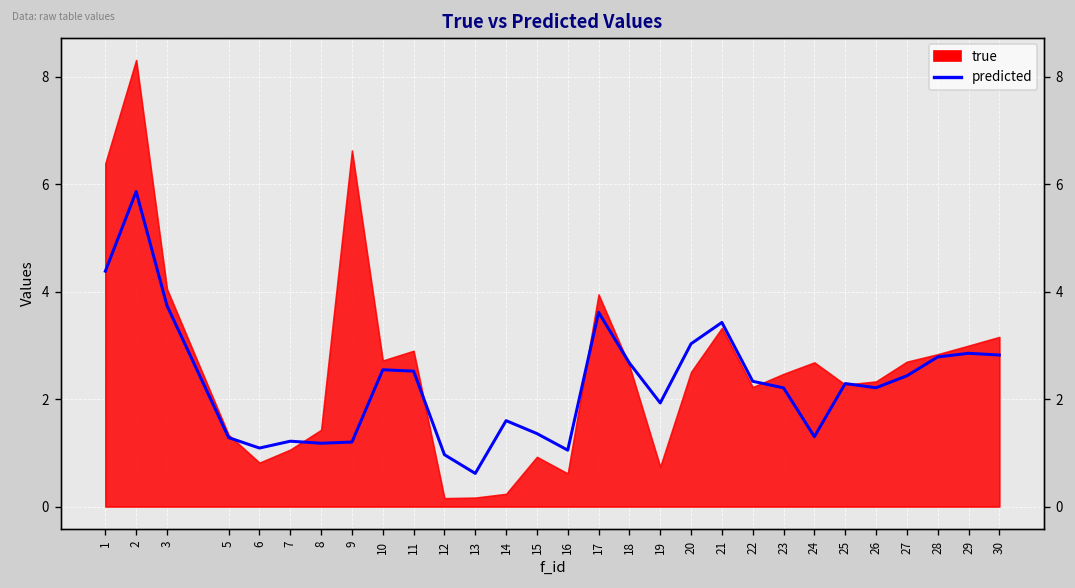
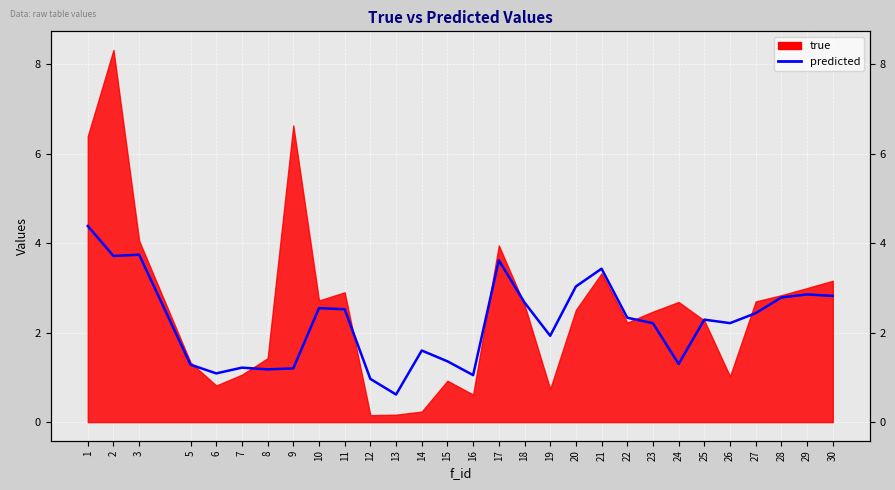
  {
    "predicted": {
      "1": 4.4,
-     "2": 5.9,
+     "2": 3.7,
      "3": 3.7,
      "6": 1.1,
      "7": 1.2,
      "8": 1.2,
      "9": 1.2,
      "10": 2.5,
      "11": 2.5,
      "12": 1.0,
      "13": 0.6,
      "14": 1.6,
      "15": 1.4,
      "16": 1.0,
      "17": 3.6,
      "19": 1.9,
      "20": 3.0,
      "21": 3.4,
      "22": 2.3,
      "23": 2.2,
      "24": 1.3,
      "26": 2.2,
      "27": 2.4,
      "29": 2.9,
      "30": 2.8
    },
    "true": {
      "1": 6.4,
      "2": 8.3,
      "3": 4.0,
      "6": 0.8,
      "7": 1.1,
      "8": 1.4,
      "9": 6.6,
      "10": 2.7,
      "11": 2.9,
      "12": 0.2,
      "13": 0.2,
      "14": 0.2,
      "15": 0.9,
      "16": 0.6,
      "17": 3.9,
      "19": 0.7,
      "20": 2.5,
      "21": 3.3,
      "22": 2.2,
      "23": 2.5,
      "24": 2.7,
-     "26": 2.3,
+     "26": 1.0,
      "27": 2.7,
      "29": 3.0,
      "30": 3.2
    }
  }
